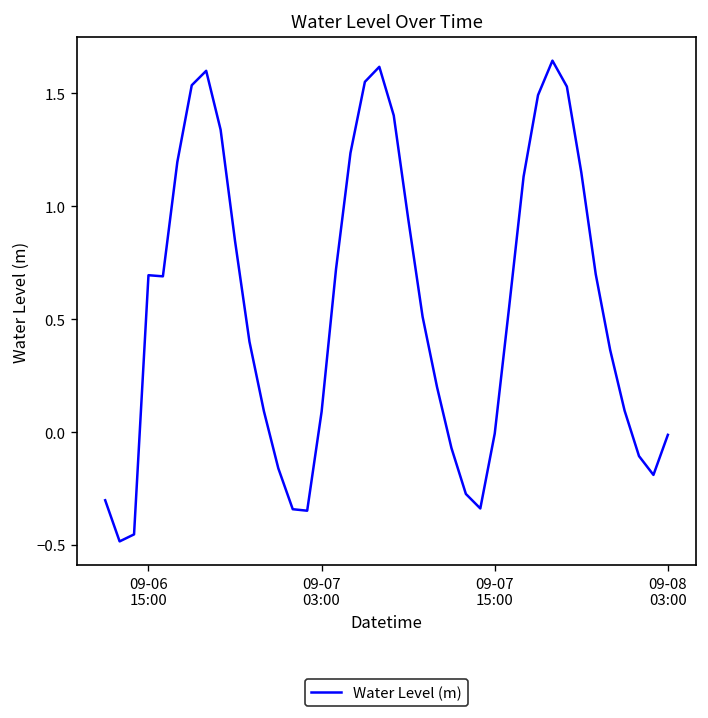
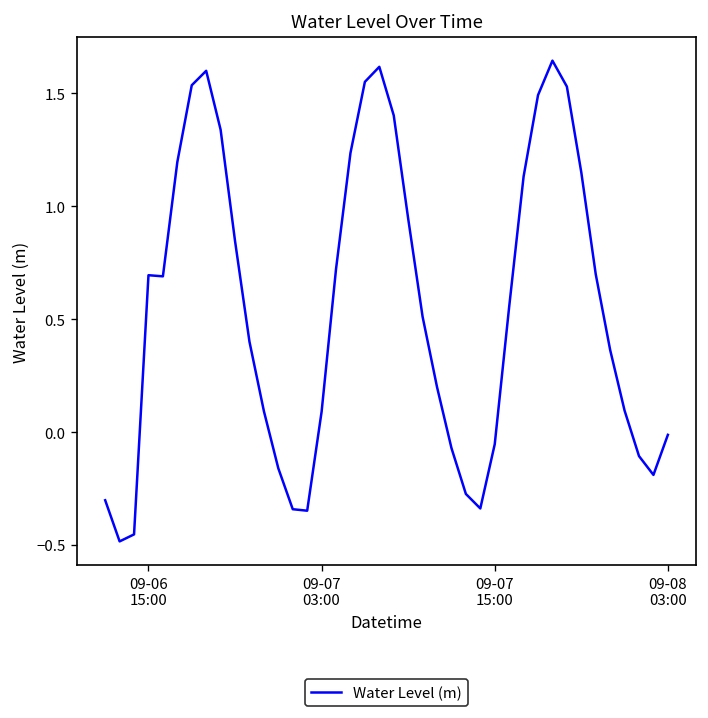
  {
    "09-06 15:00": 0.69,
    "09-07 03:00": 0.09,
-   "09-07 15:00": -0.01,
+   "09-07 15:00": -0.05,
    "09-08 03:00": -0.01
  }
